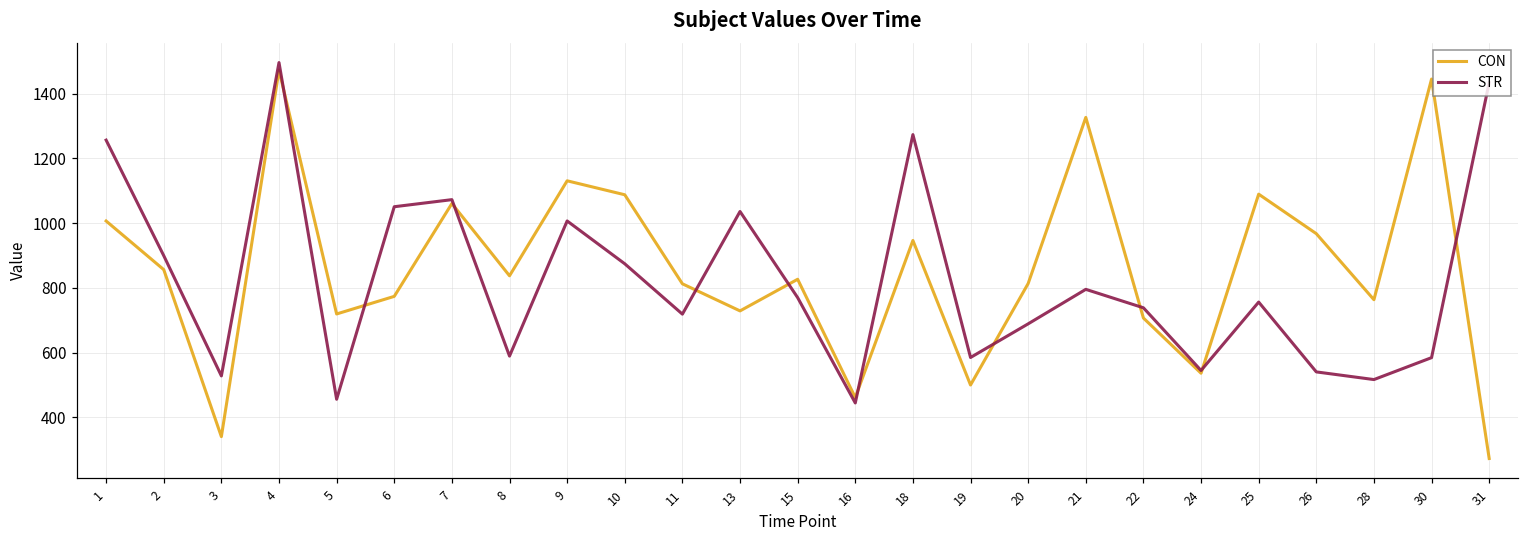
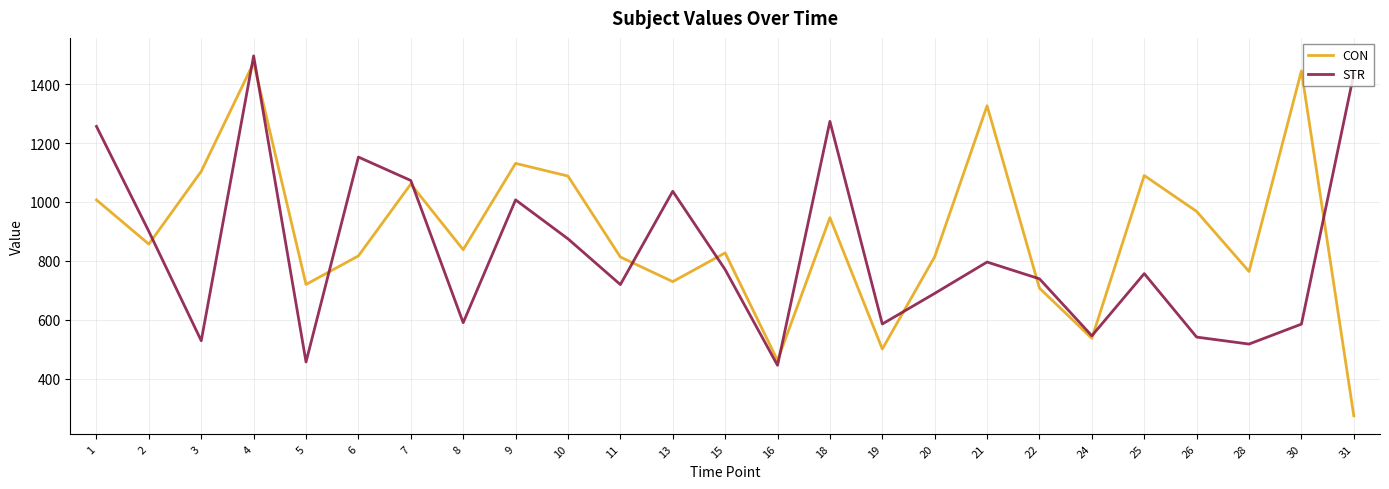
  {
    "CON": {
      "1": 1010,
      "2": 860,
-     "3": 340,
+     "3": 1100,
      "4": 1470,
      "5": 720,
-     "6": 770,
+     "6": 820,
      "7": 1060,
      "8": 840,
      "9": 1130,
      "10": 1090,
      "11": 810,
      "13": 730,
      "15": 830,
      "16": 460,
      "18": 950,
      "19": 500,
      "20": 810,
      "21": 1330,
      "22": 710,
      "25": 1090,
      "26": 970,
      "28": 760,
      "30": 1450,
      "31": 270
    },
    "STR": {
      "1": 1260,
      "2": 900,
      "3": 530,
      "4": 1500,
      "5": 460,
-     "6": 1050,
+     "6": 1150,
      "7": 1070,
      "8": 590,
      "9": 1010,
      "10": 870,
      "11": 720,
      "13": 1040,
      "15": 770,
      "16": 440,
      "18": 1270,
      "19": 590,
      "20": 690,
      "21": 800,
      "22": 740,
      "25": 760,
      "26": 540,
      "28": 520,
      "30": 580
    }
  }
